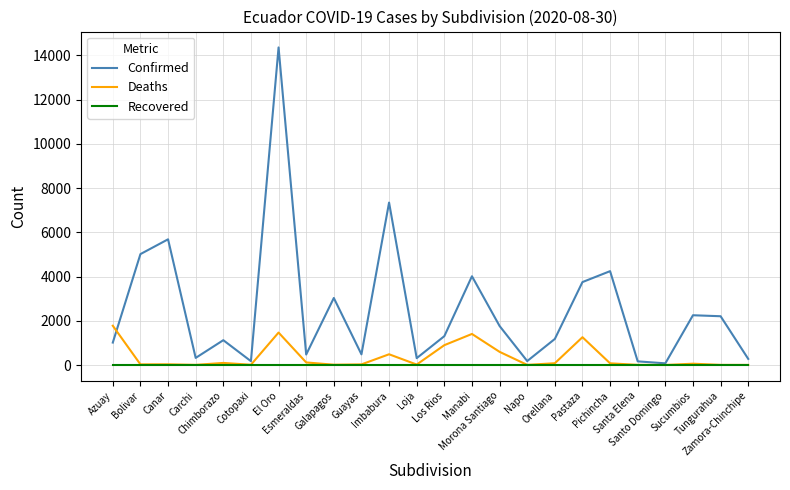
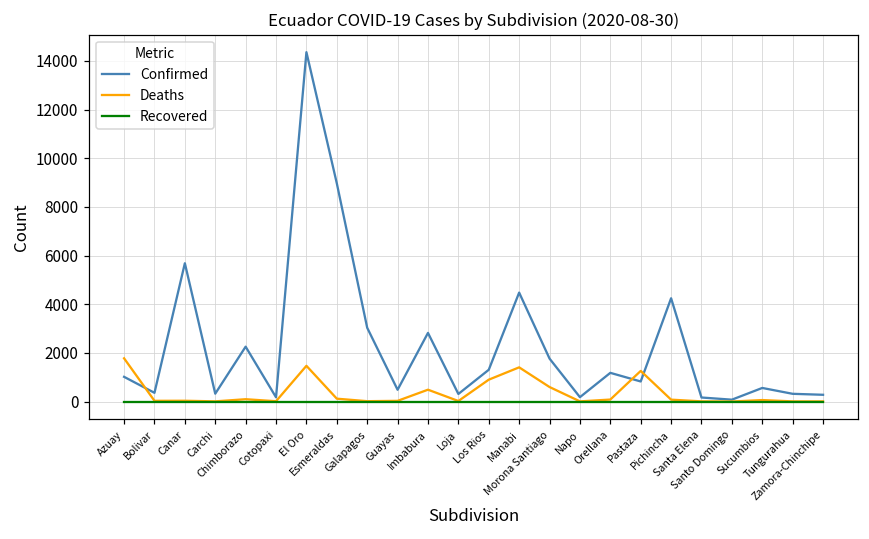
  {
    "Confirmed": {
      "Azuay": 1000,
-     "Bolivar": 5000,
+     "Bolivar": 400,
      "Canar": 5700,
      "Carchi": 300,
-     "Chimborazo": 1100,
+     "Chimborazo": 2300,
      "Cotopaxi": 200,
      "El Oro": 14400,
-     "Esmeraldas": 500,
+     "Esmeraldas": 9000,
      "Galapagos": 3000,
      "Guayas": 500,
-     "Imbabura": 7300,
+     "Imbabura": 2800,
      "Loja": 300,
      "Los Rios": 1300,
-     "Manabi": 4000,
+     "Manabi": 4500,
      "Morona Santiago": 1800,
      "Napo": 200,
      "Orellana": 1200,
-     "Pastaza": 3800,
+     "Pastaza": 800,
      "Pichincha": 4200,
      "Santa Elena": 200,
-     "Sucumbios": 2300,
-     "Tungurahua": 2200,
+     "Sucumbios": 600,
+     "Tungurahua": 300,
      "Zamora-Chinchipe": 300
    },
    "Deaths": {
      "Azuay": 1800,
      "El Oro": 1500,
      "Esmeraldas": 100,
      "Imbabura": 500,
      "Los Rios": 900,
      "Manabi": 1400,
      "Morona Santiago": 600,
      "Pastaza": 1300
    },
    "Recovered": {
      "Azuay": 0,
      "El Oro": 0,
      "Esmeraldas": 0,
      "Imbabura": 0,
      "Los Rios": 0,
      "Manabi": 0,
      "Morona Santiago": 0,
      "Pastaza": 0
    }
  }
